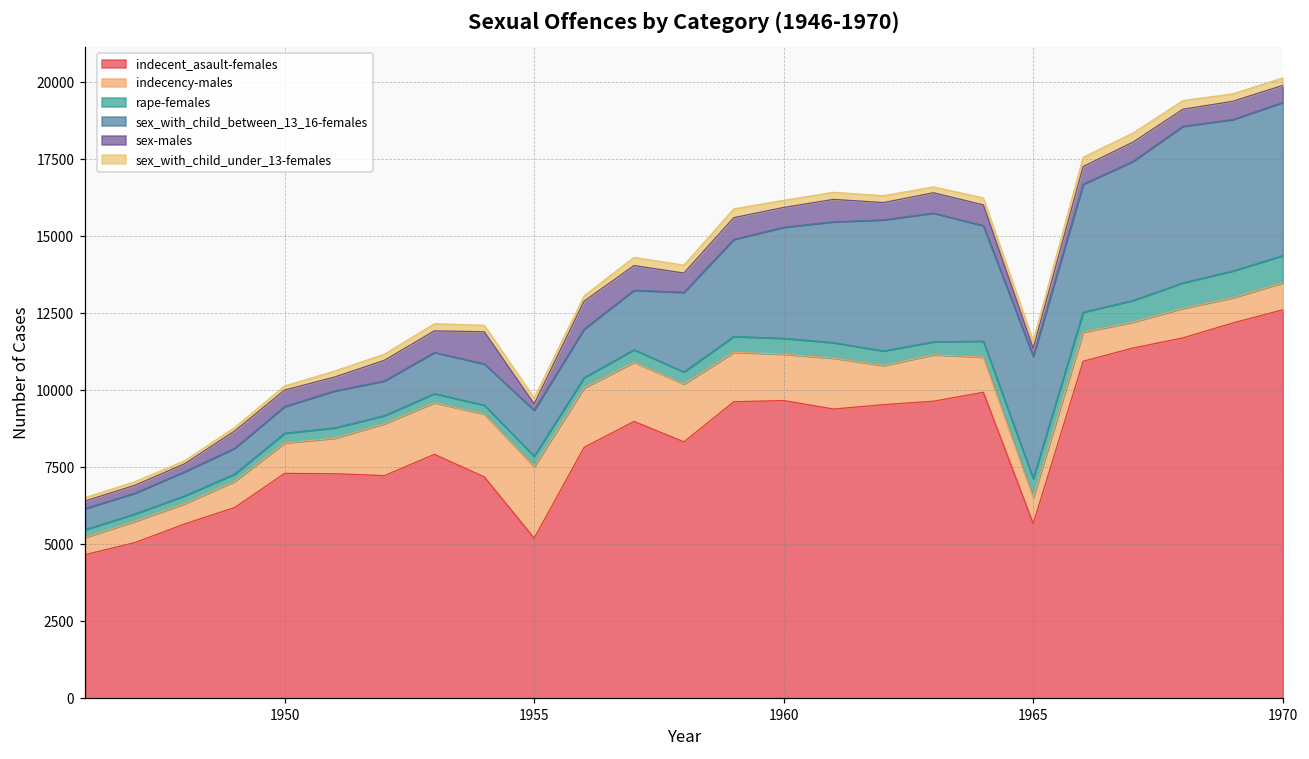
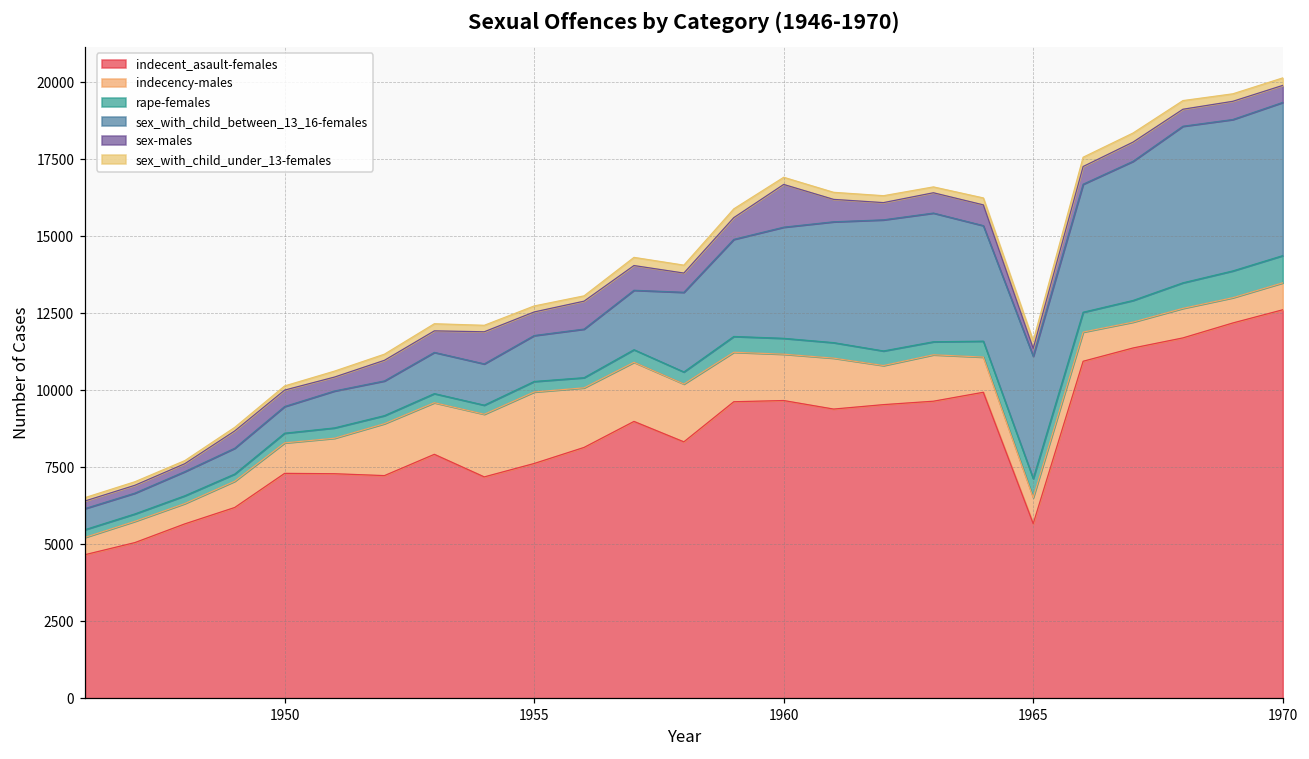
  {
    "indecent_asault-females": {
      "1950": 7300,
-     "1955": 5200,
+     "1955": 7600,
      "1960": 9700,
      "1965": 5700,
      "1970": 12600
    },
    "sex-males": {
      "1950": 500,
-     "1955": 200,
-     "1960": 600,
+     "1955": 800,
+     "1960": 1400,
      "1965": 300,
      "1970": 600
    }
  }
